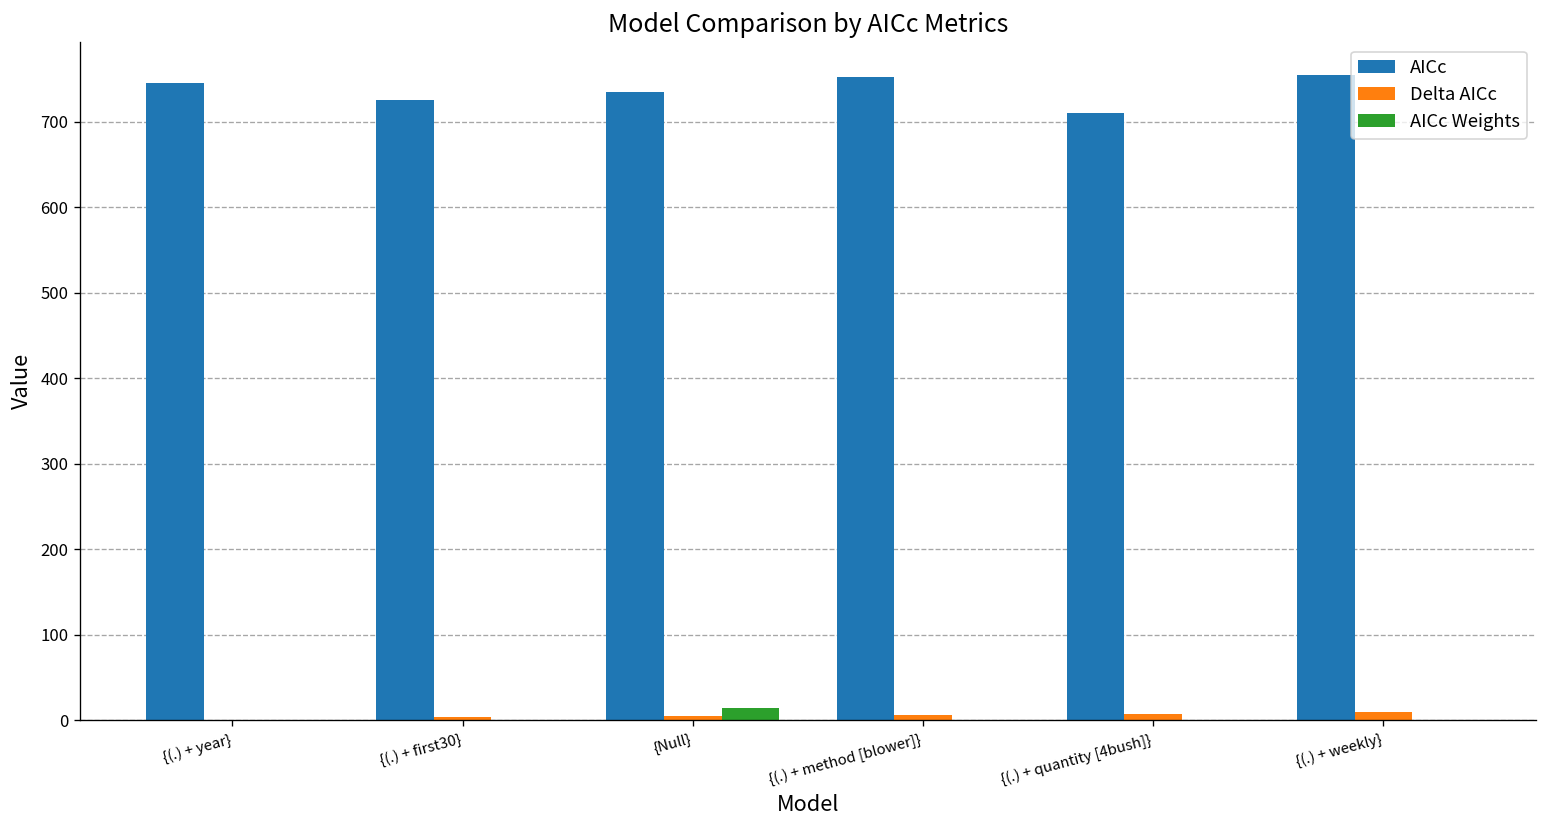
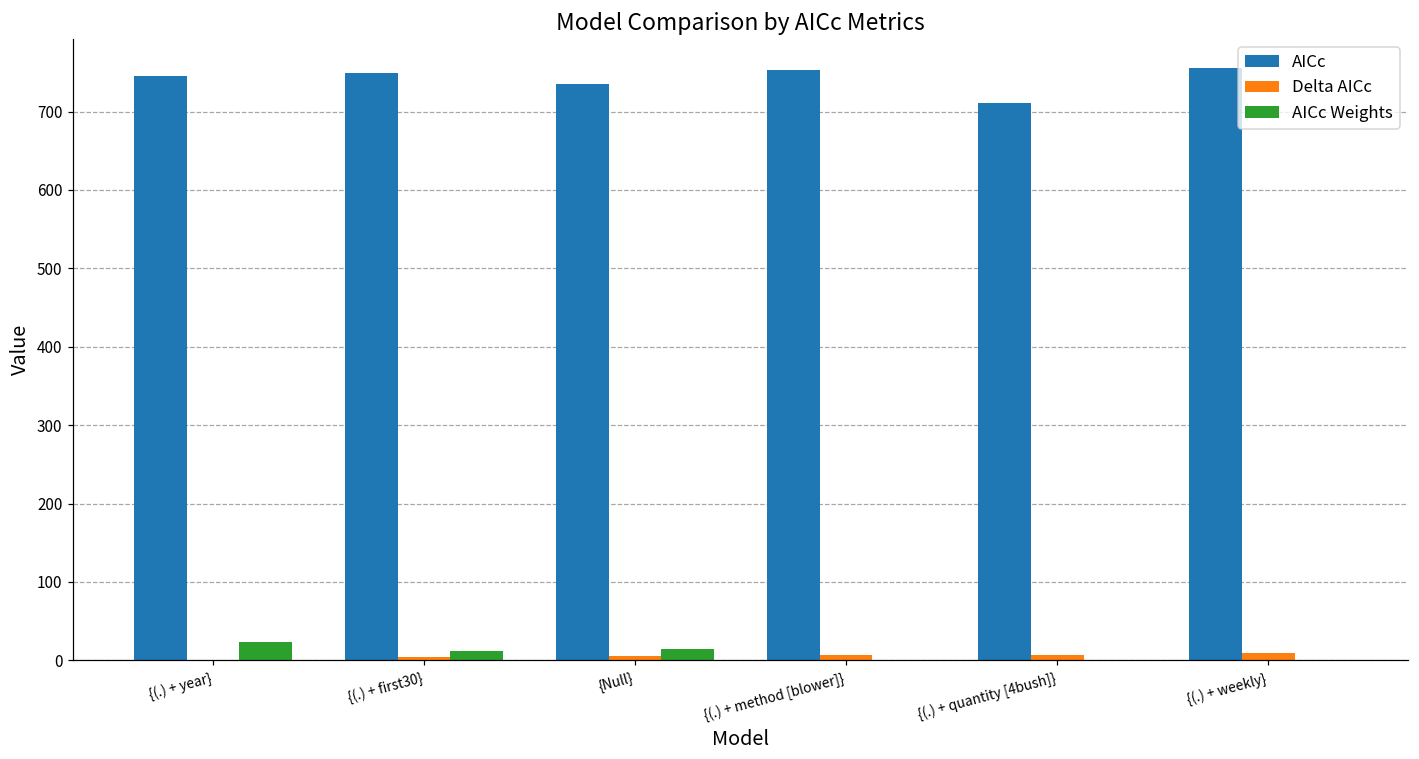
  {
    "AICc": {
      "{(.) + year}": 750,
-     "{(.) + first30}": 730,
+     "{(.) + first30}": 750,
      "{Null}": 740,
      "{(.) + method [blower]}": 750,
      "{(.) + quantity [4bush]}": 710,
      "{(.) + weekly}": 750
    },
    "Delta AICc": {
      "{(.) + year}": 0,
      "{(.) + first30}": 0,
      "{Null}": 0,
      "{(.) + method [blower]}": 10,
      "{(.) + quantity [4bush]}": 10,
      "{(.) + weekly}": 10
    },
    "AICc Weights": {
-     "{(.) + year}": 0,
-     "{(.) + first30}": 0,
+     "{(.) + year}": 20,
+     "{(.) + first30}": 10,
      "{Null}": 10
    }
  }
